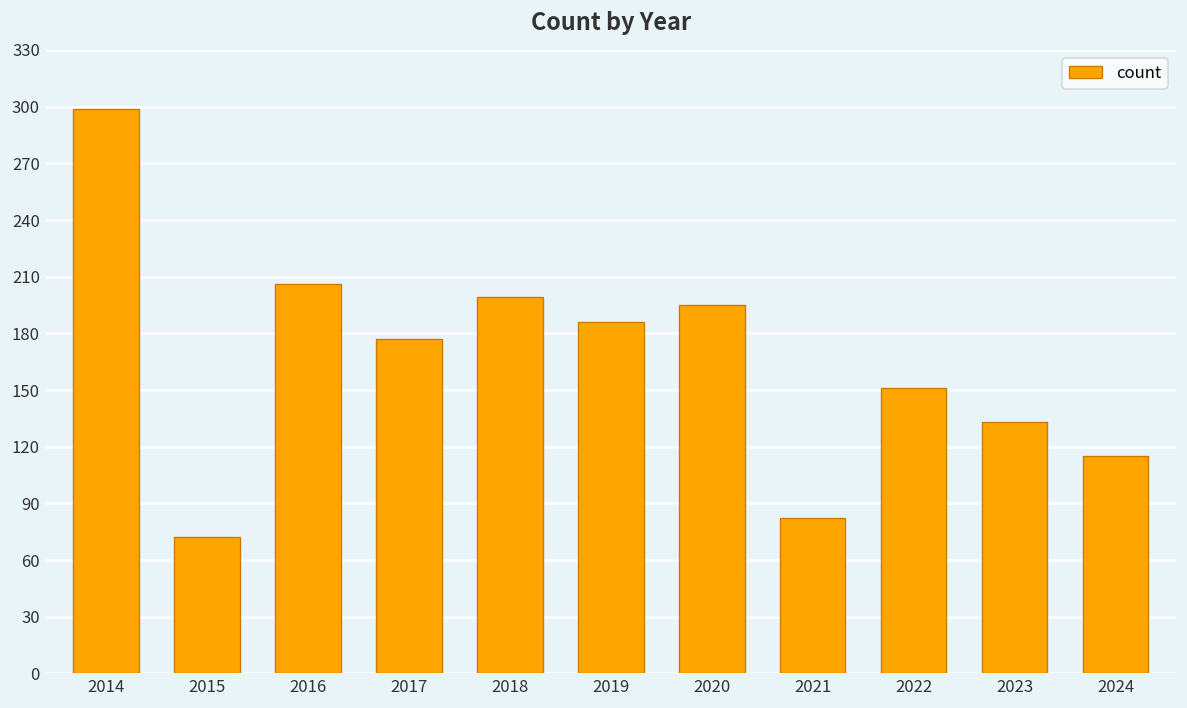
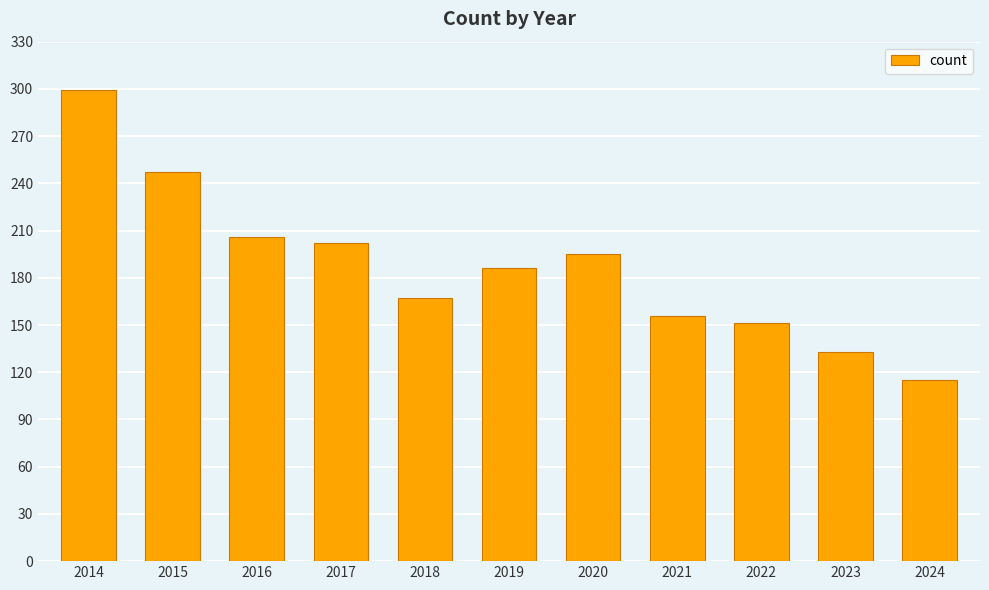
  {
    "2014": 299,
-   "2015": 72,
+   "2015": 247,
    "2016": 206,
-   "2017": 177,
-   "2018": 199,
+   "2017": 202,
+   "2018": 167,
    "2019": 186,
    "2020": 195,
-   "2021": 82,
+   "2021": 156,
    "2022": 151,
    "2023": 133,
    "2024": 115
  }
